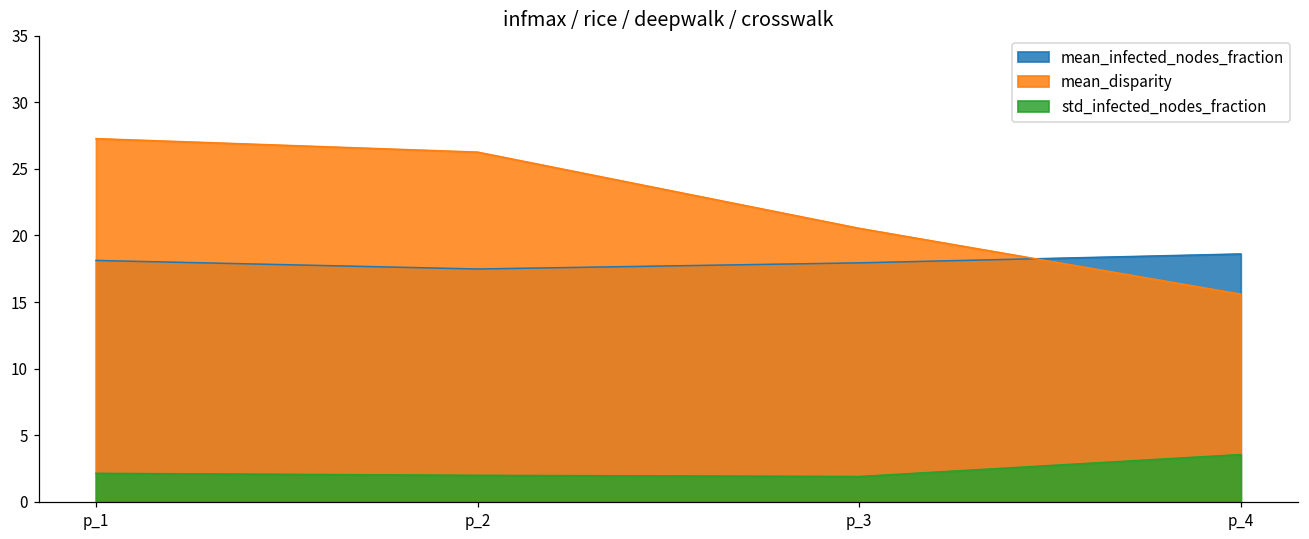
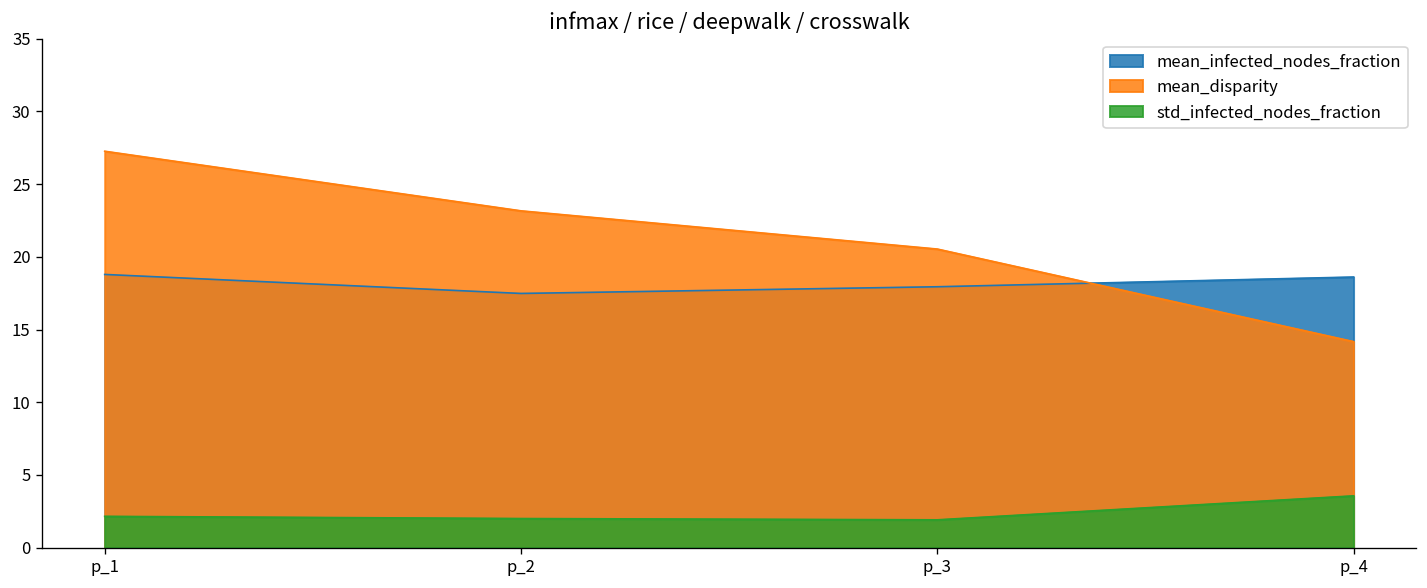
  {
    "mean_infected_nodes_fraction": {
-     "p_1": 18.1,
+     "p_1": 18.8,
      "p_2": 17.5,
      "p_3": 17.9,
      "p_4": 18.6
    },
    "mean_disparity": {
      "p_1": 27.3,
-     "p_2": 26.3,
+     "p_2": 23.2,
      "p_3": 20.5,
-     "p_4": 15.6
+     "p_4": 14.2
    },
    "std_infected_nodes_fraction": {
      "p_1": 2.1,
      "p_2": 2.0,
      "p_3": 1.9,
      "p_4": 3.6
    }
  }
